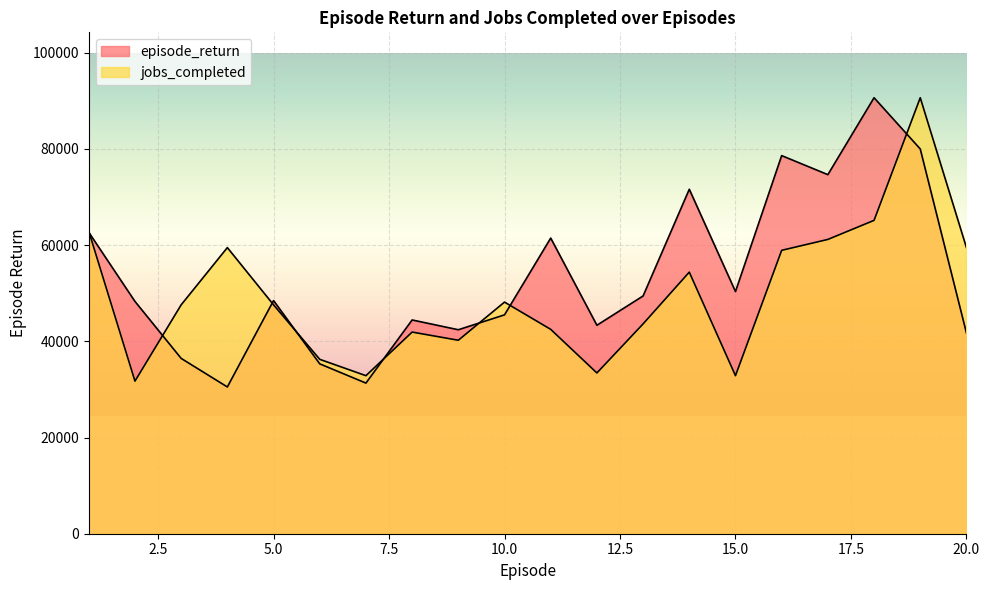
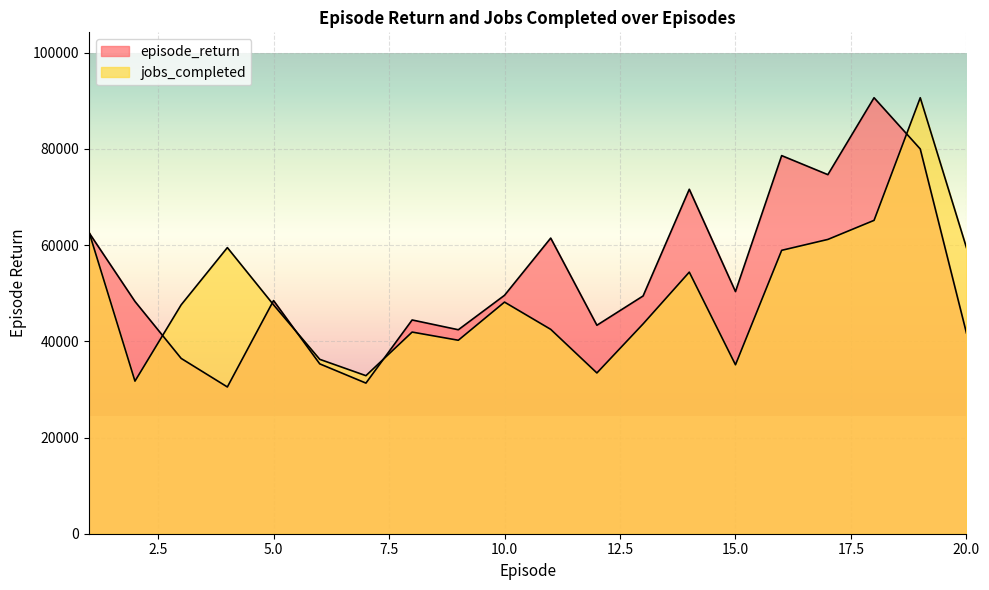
  {
    "episode_return": {
      "5.0": 48000,
-     "10.0": 46000,
+     "10.0": 50000,
      "15.0": 50000,
      "20.0": 42000
    },
    "jobs_completed": {
      "5.0": 48000,
      "10.0": 48000,
-     "15.0": 33000,
+     "15.0": 35000,
      "20.0": 59000
    }
  }
